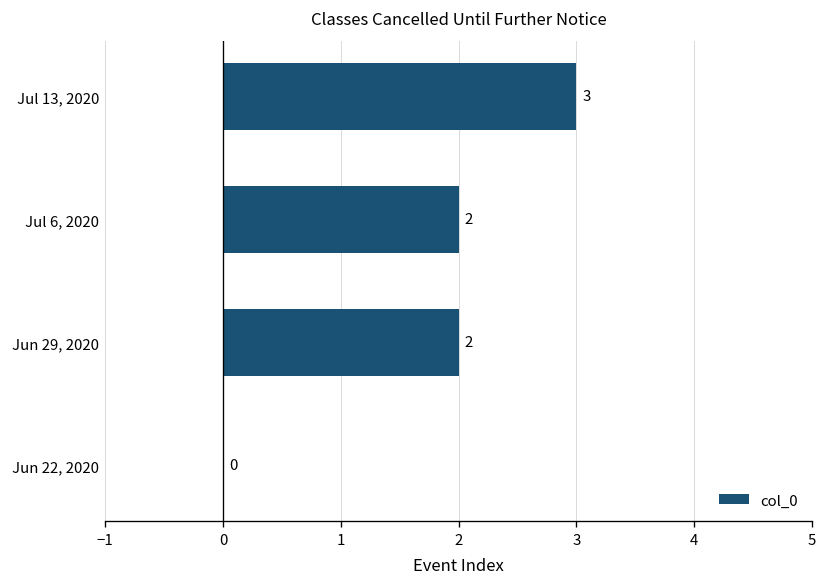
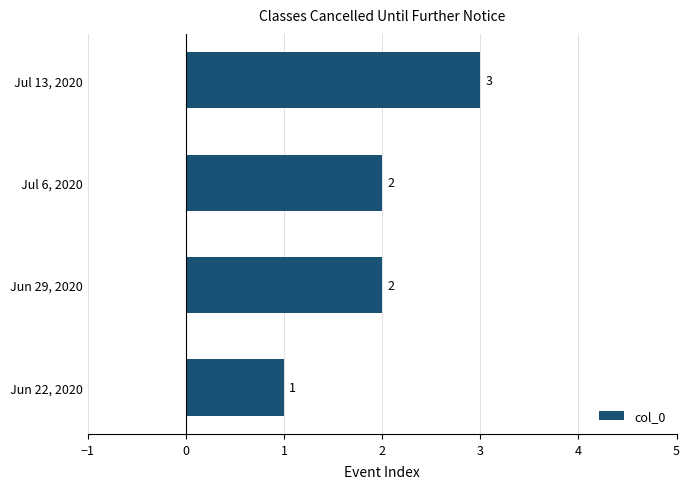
  {
    "Jul 13, 2020": 3,
    "Jul 6, 2020": 2,
    "Jun 29, 2020": 2,
-   "Jun 22, 2020": 0
+   "Jun 22, 2020": 1
  }
